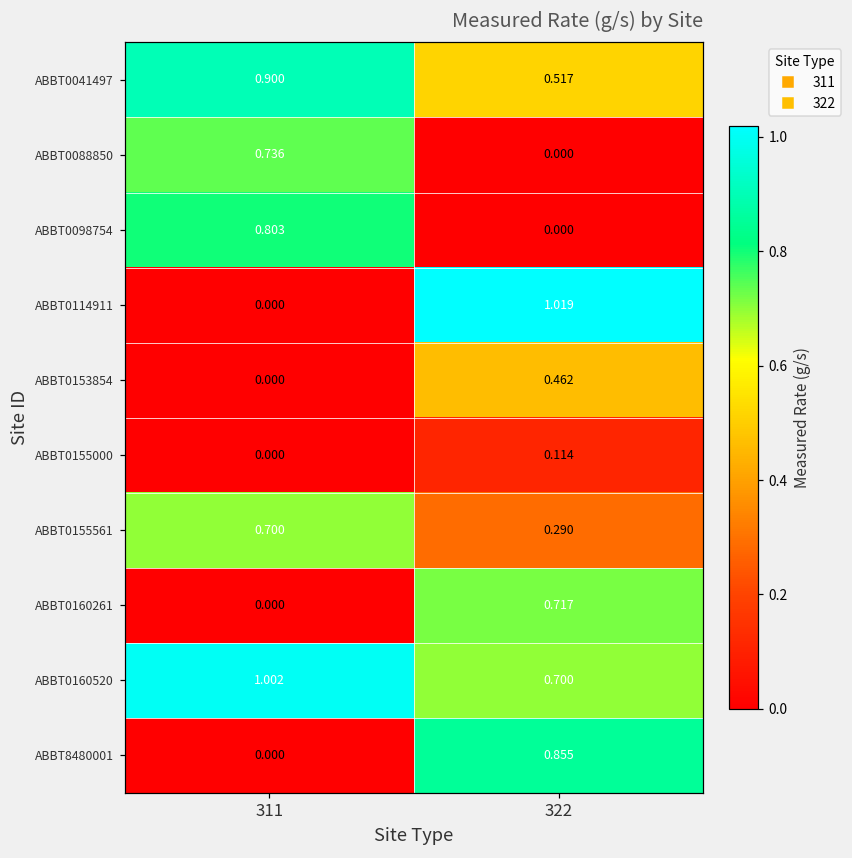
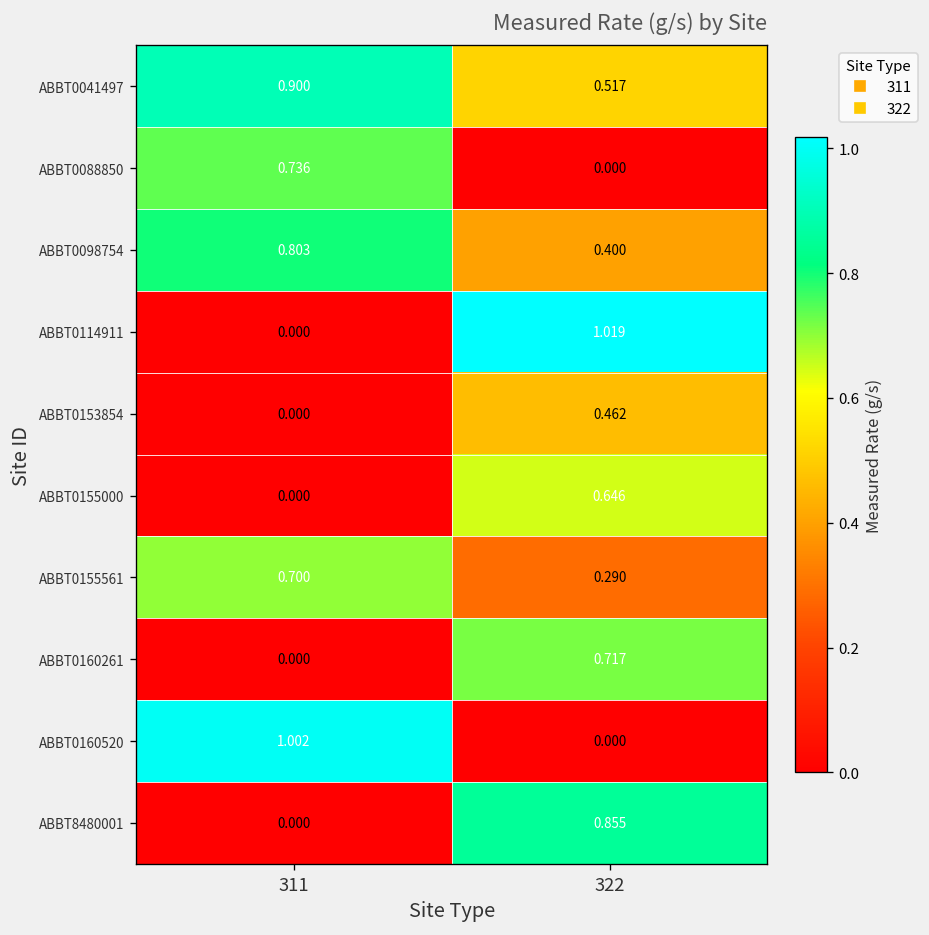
  {
    "ABBT0041497": {
      "311": 0.900,
      "322": 0.517
    },
    "ABBT0088850": {
      "311": 0.736,
      "322": 0.000
    },
    "ABBT0098754": {
      "311": 0.803,
-     "322": 0.000
+     "322": 0.400
    },
    "ABBT0114911": {
      "311": 0.000,
      "322": 1.019
    },
    "ABBT0153854": {
      "311": 0.000,
      "322": 0.462
    },
    "ABBT0155000": {
      "311": 0.000,
-     "322": 0.114
+     "322": 0.646
    },
    "ABBT0155561": {
      "311": 0.700,
      "322": 0.290
    },
    "ABBT0160261": {
      "311": 0.000,
      "322": 0.717
    },
    "ABBT0160520": {
      "311": 1.002,
-     "322": 0.700
+     "322": 0.000
    },
    "ABBT8480001": {
      "311": 0.000,
      "322": 0.855
    }
  }
